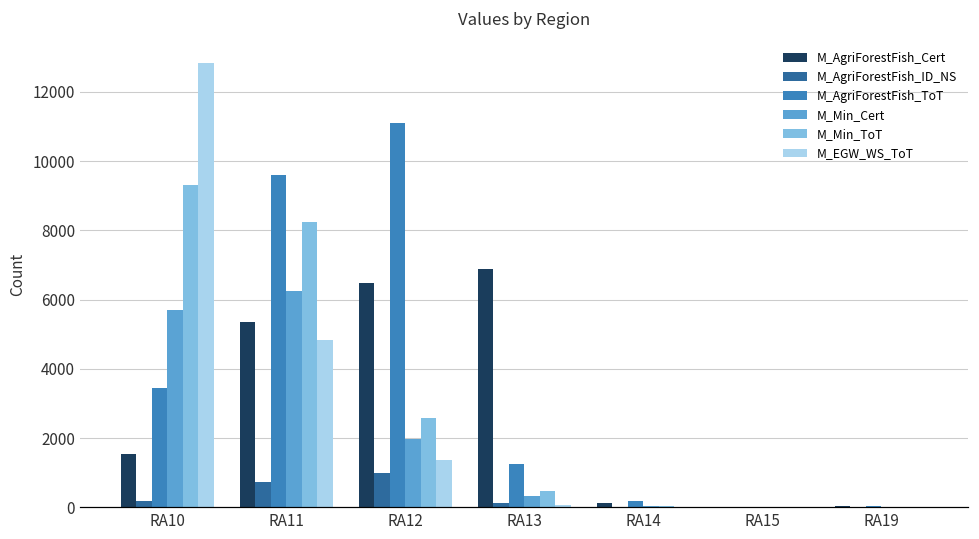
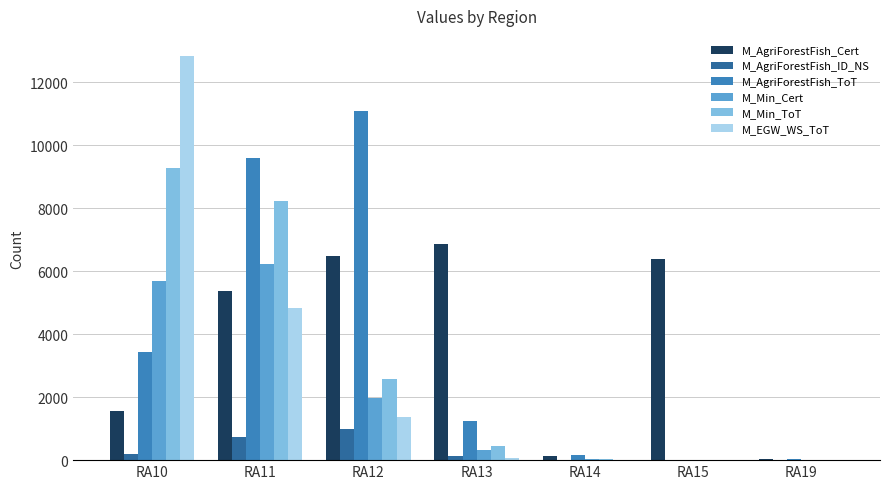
  {
    "M_AgriForestFish_Cert": {
      "RA10": 1500,
      "RA11": 5400,
      "RA12": 6500,
      "RA13": 6900,
      "RA14": 100,
-     "RA15": 0
+     "RA15": 6400
    }
  }
